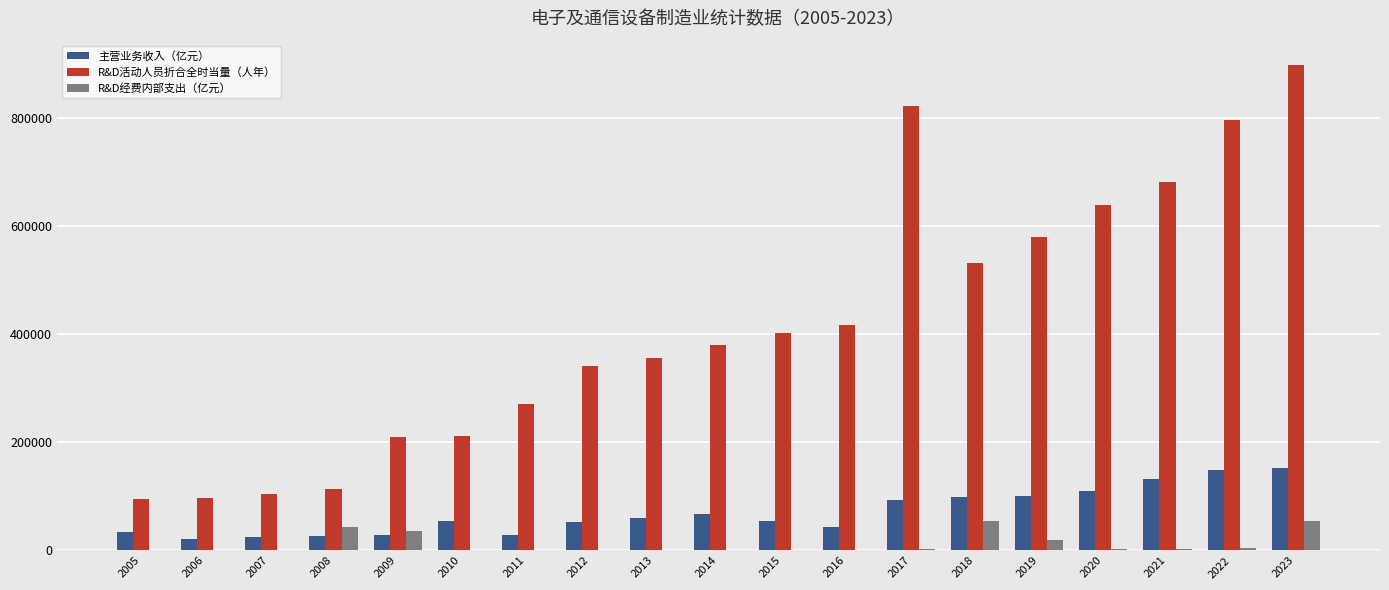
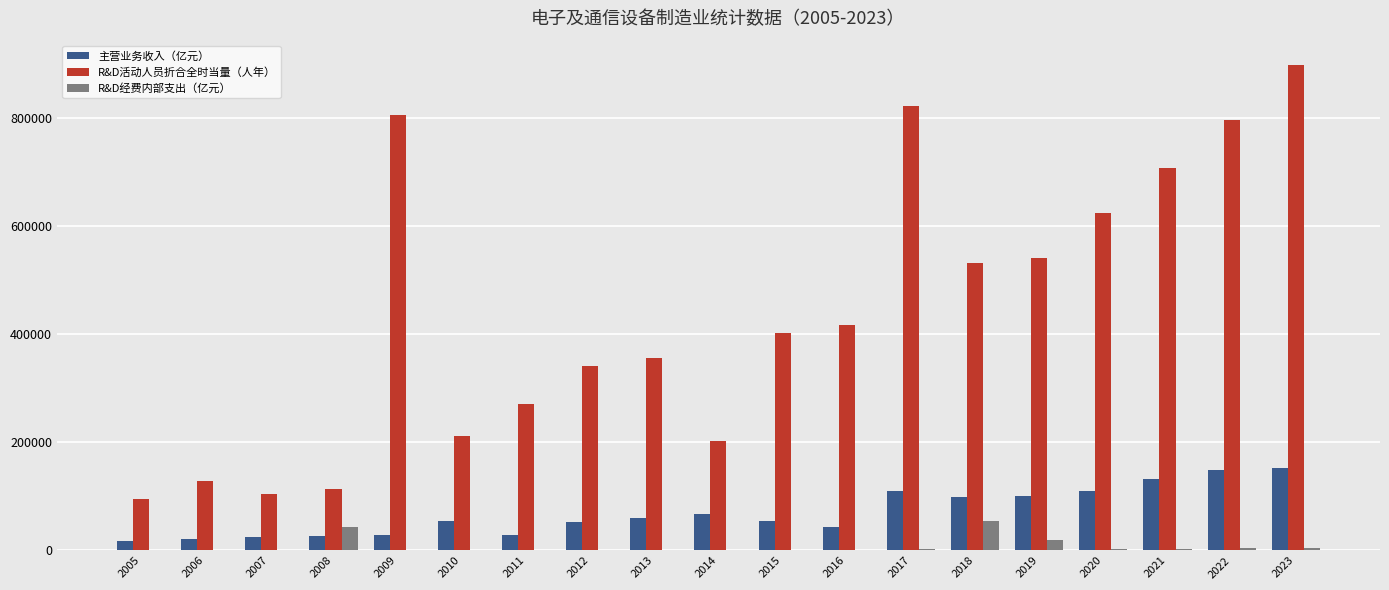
  {
    "主营业务收入（亿元）": {
-     "2005": 30000,
+     "2005": 20000,
      "2006": 20000,
      "2007": 20000,
      "2008": 30000,
      "2009": 30000,
      "2010": 50000,
      "2011": 30000,
      "2012": 50000,
      "2013": 60000,
      "2014": 70000,
      "2015": 50000,
      "2016": 40000,
-     "2017": 90000,
+     "2017": 110000,
      "2018": 100000,
      "2019": 100000,
      "2020": 110000,
      "2021": 130000,
      "2022": 150000,
      "2023": 150000
    },
    "R&D活动人员折合全时当量（人年）": {
      "2005": 100000,
-     "2006": 100000,
+     "2006": 130000,
      "2007": 100000,
      "2008": 110000,
-     "2009": 210000,
+     "2009": 810000,
      "2010": 210000,
      "2011": 270000,
      "2012": 340000,
      "2013": 360000,
-     "2014": 380000,
+     "2014": 200000,
      "2015": 400000,
      "2016": 420000,
      "2017": 820000,
      "2018": 530000,
-     "2019": 580000,
-     "2020": 640000,
-     "2021": 680000,
+     "2019": 540000,
+     "2020": 620000,
+     "2021": 710000,
      "2022": 800000,
      "2023": 900000
    },
    "R&D经费内部支出（亿元）": {
      "2008": 40000,
-     "2009": 40000,
+     "2009": 0,
      "2018": 50000,
      "2019": 20000,
-     "2023": 50000
+     "2023": 0
    }
  }
